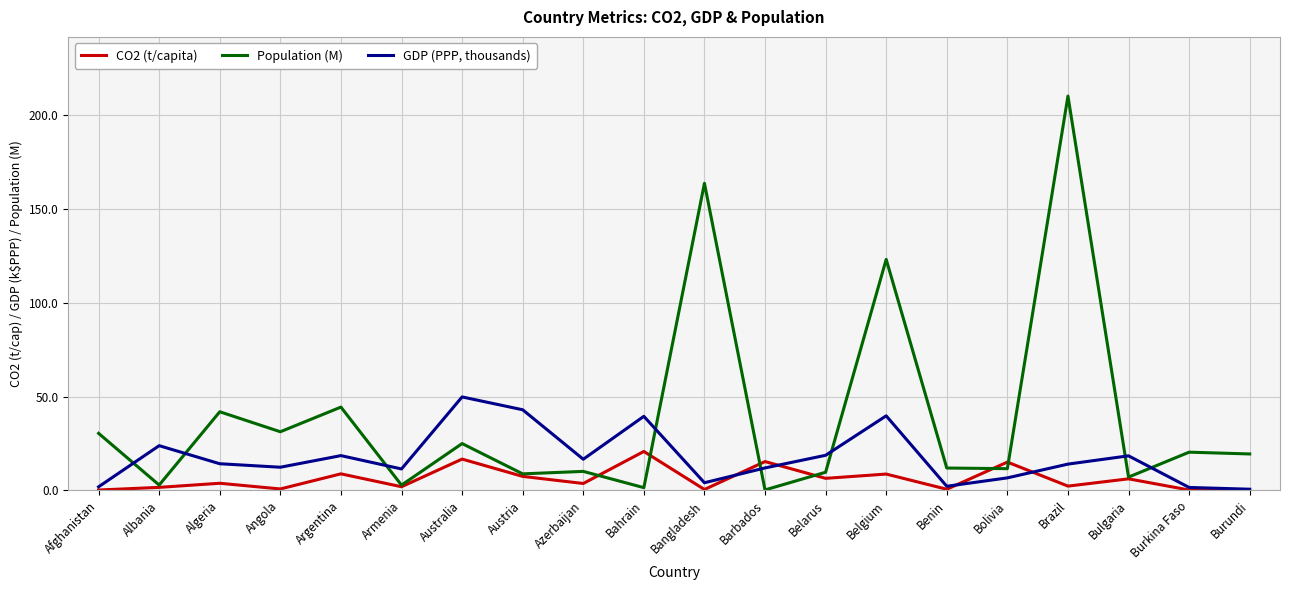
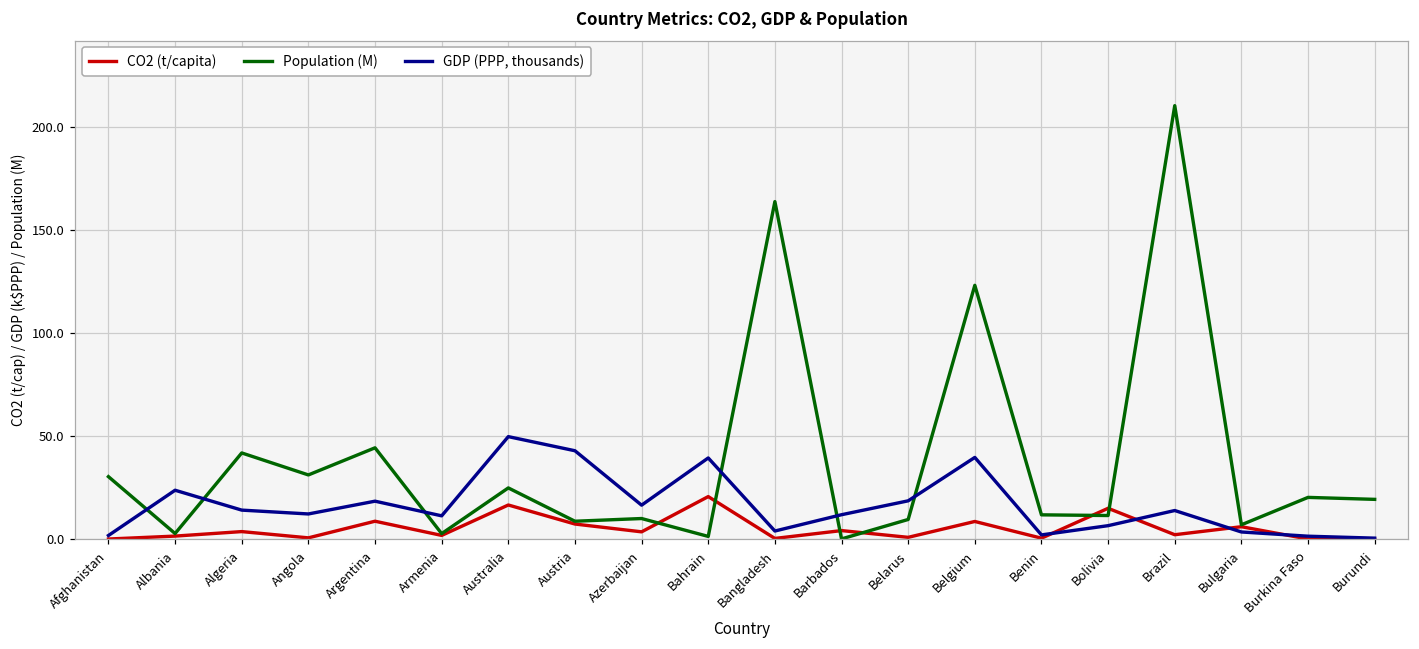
  {
    "CO2 (t/capita)": {
      "Afghanistan": 0,
      "Algeria": 4,
      "Angola": 1,
      "Argentina": 9,
      "Australia": 17,
      "Azerbaijan": 4,
      "Bahrain": 21,
      "Bangladesh": 1,
-     "Barbados": 15,
-     "Belarus": 6,
+     "Barbados": 4,
+     "Belarus": 1,
      "Belgium": 9,
      "Benin": 1,
      "Bolivia": 15,
      "Brazil": 2
    },
    "Population (M)": {
      "Afghanistan": 30,
      "Algeria": 42,
      "Angola": 31,
      "Argentina": 44,
      "Australia": 25,
      "Azerbaijan": 10,
      "Bahrain": 1,
      "Bangladesh": 164,
      "Barbados": 0,
      "Belarus": 10,
      "Belgium": 123,
      "Benin": 12,
      "Bolivia": 12,
      "Brazil": 210,
      "Burkina Faso": 20,
      "Burundi": 19
    },
    "GDP (PPP, thousands)": {
      "Afghanistan": 2,
      "Albania": 24,
      "Algeria": 14,
      "Angola": 12,
      "Argentina": 19,
      "Armenia": 11,
      "Australia": 50,
      "Austria": 43,
      "Azerbaijan": 17,
      "Bahrain": 39,
      "Bangladesh": 4,
      "Barbados": 12,
      "Belarus": 19,
      "Belgium": 40,
      "Benin": 2,
      "Bolivia": 7,
      "Brazil": 14,
-     "Bulgaria": 18
+     "Bulgaria": 4
    }
  }
